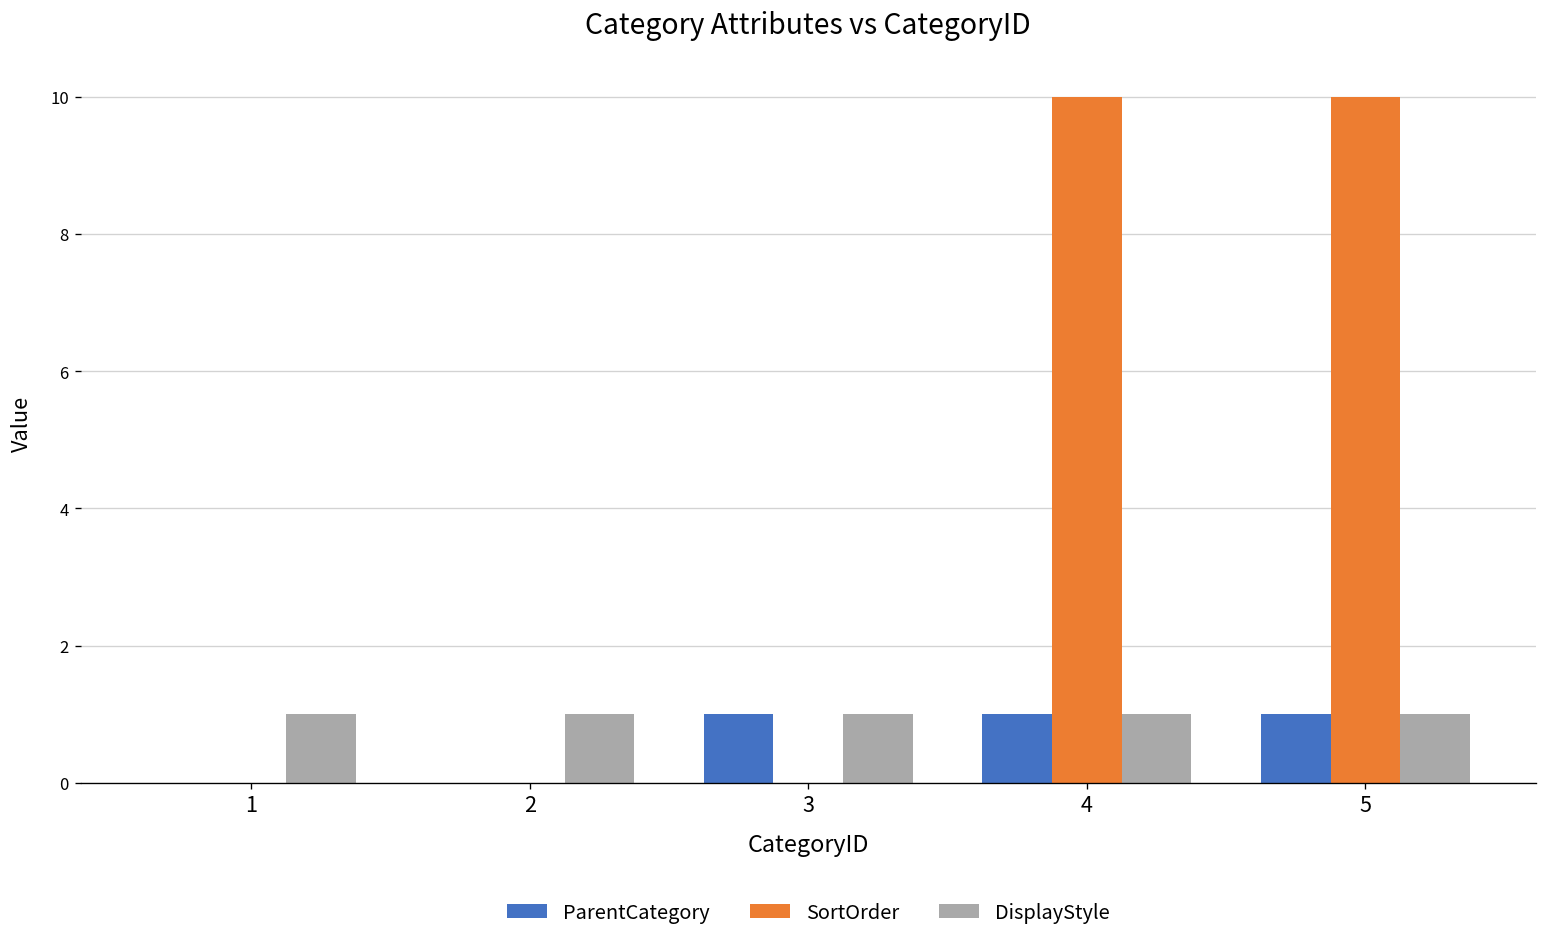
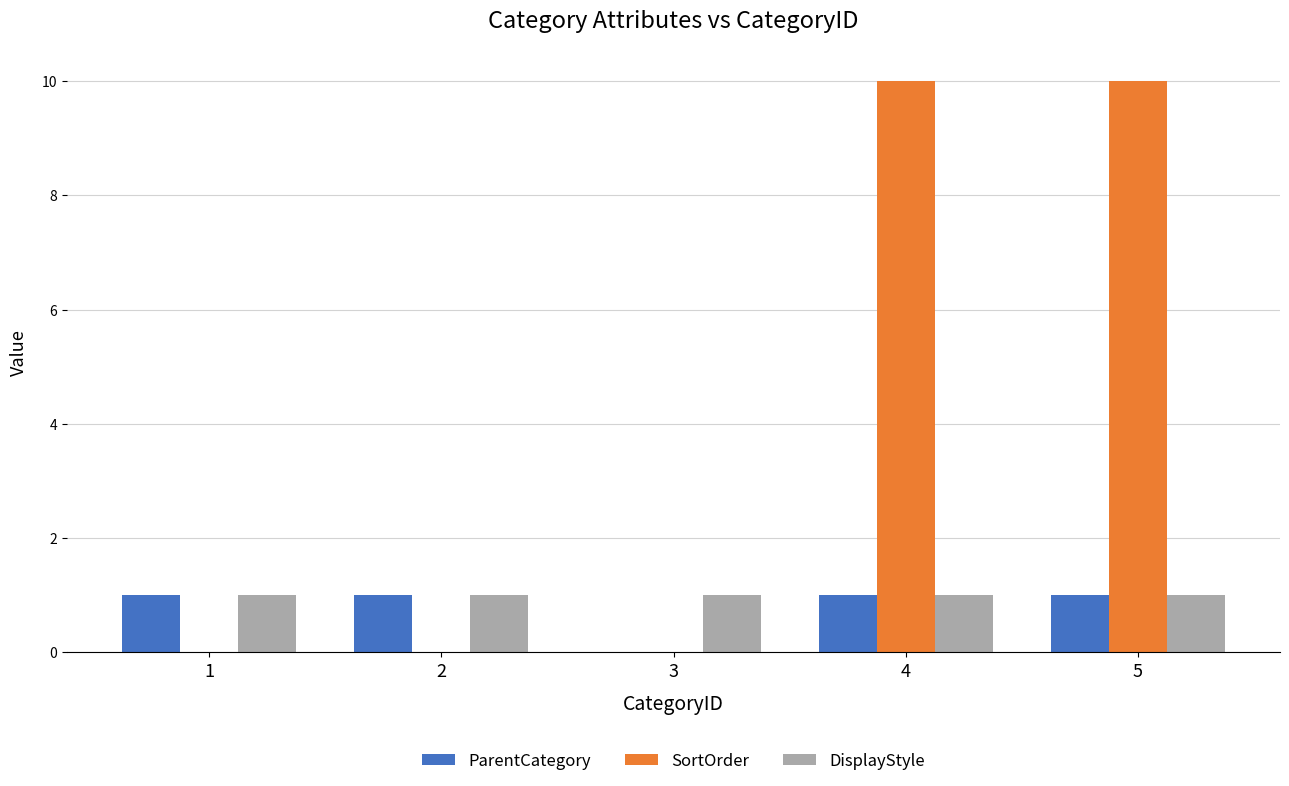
  {
    "ParentCategory": {
-     "1": 0,
-     "2": 0,
-     "3": 1,
+     "1": 1,
+     "2": 1,
+     "3": 0,
      "4": 1,
      "5": 1
    },
    "SortOrder": {
      "1": 0,
      "2": 0,
      "3": 0,
      "4": 10,
      "5": 10
    },
    "DisplayStyle": {
      "1": 1,
      "2": 1,
      "3": 1,
      "4": 1,
      "5": 1
    }
  }
